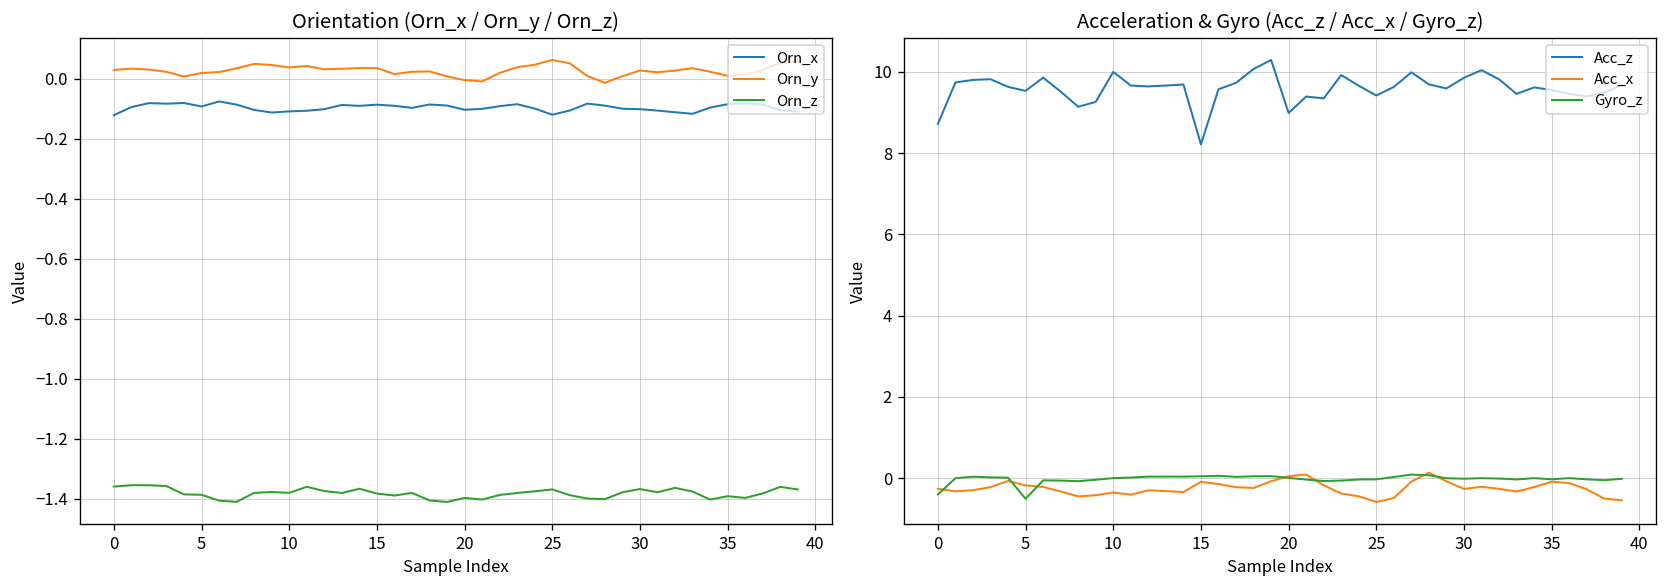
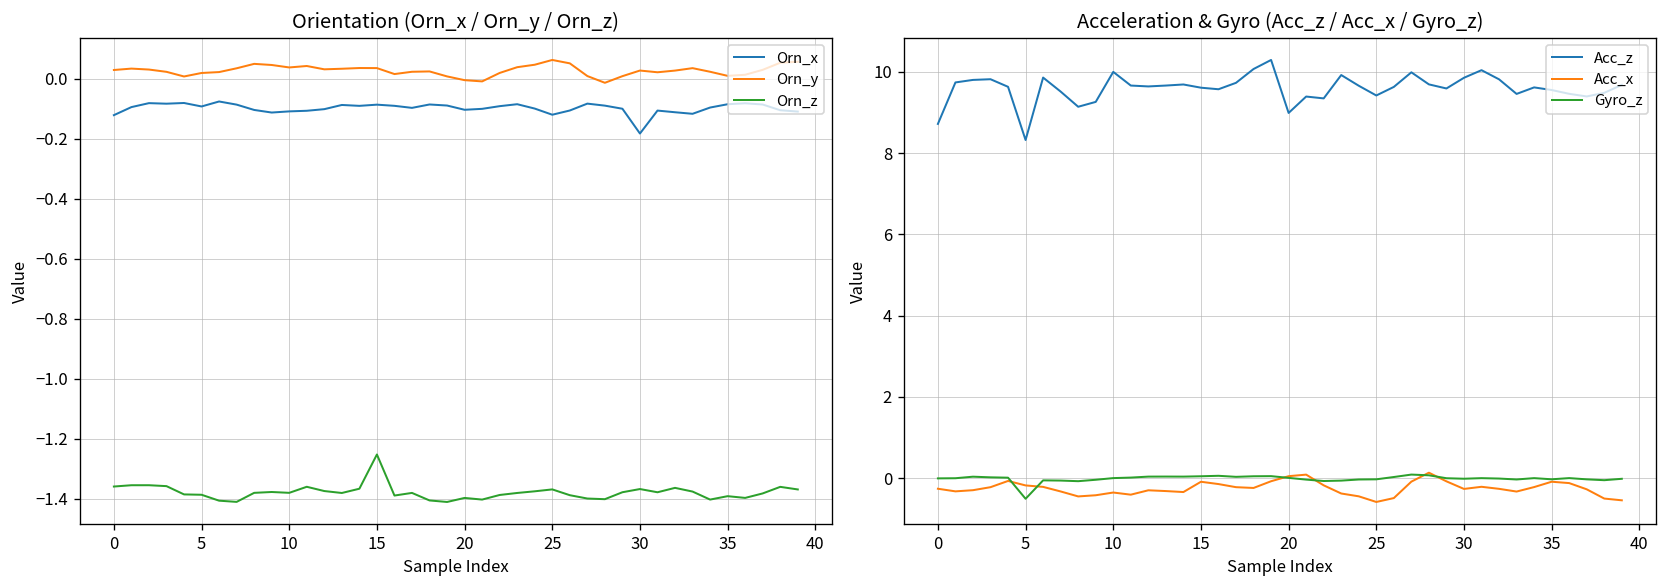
  {
    "Orientation (Orn_x / Orn_y / Orn_z)": {
      "Orn_x": {
        "0": -0.12,
        "5": -0.09,
        "10": -0.11,
        "15": -0.09,
        "20": -0.10,
        "25": -0.12,
-       "30": -0.10,
+       "30": -0.18,
        "35": -0.09
      },
      "Orn_y": {
        "0": 0.03,
        "5": 0.02,
        "10": 0.04,
        "15": 0.04,
        "20": -0.01,
        "25": 0.06,
        "30": 0.03,
        "35": 0.01
      },
      "Orn_z": {
        "0": -1.36,
        "5": -1.39,
        "10": -1.38,
-       "15": -1.38,
+       "15": -1.25,
        "20": -1.40,
        "25": -1.37,
        "30": -1.37,
        "35": -1.39
      }
    },
    "Acceleration & Gyro (Acc_z / Acc_x / Gyro_z)": {
      "Acc_z": {
        "0": 8.7,
-       "5": 9.5,
+       "5": 8.3,
        "10": 10.0,
-       "15": 8.2,
+       "15": 9.6,
        "20": 9.0,
        "25": 9.4,
        "30": 9.9
      },
      "Acc_x": {
        "0": -0.3,
        "5": -0.2,
        "10": -0.4,
        "15": -0.1,
        "25": -0.6,
        "30": -0.3
      },
      "Gyro_z": {
-       "0": -0.4,
+       "0": 0.0,
        "5": -0.5,
        "10": 0.0,
        "15": 0.0,
        "25": 0.0,
        "30": 0.0
      }
    }
  }
